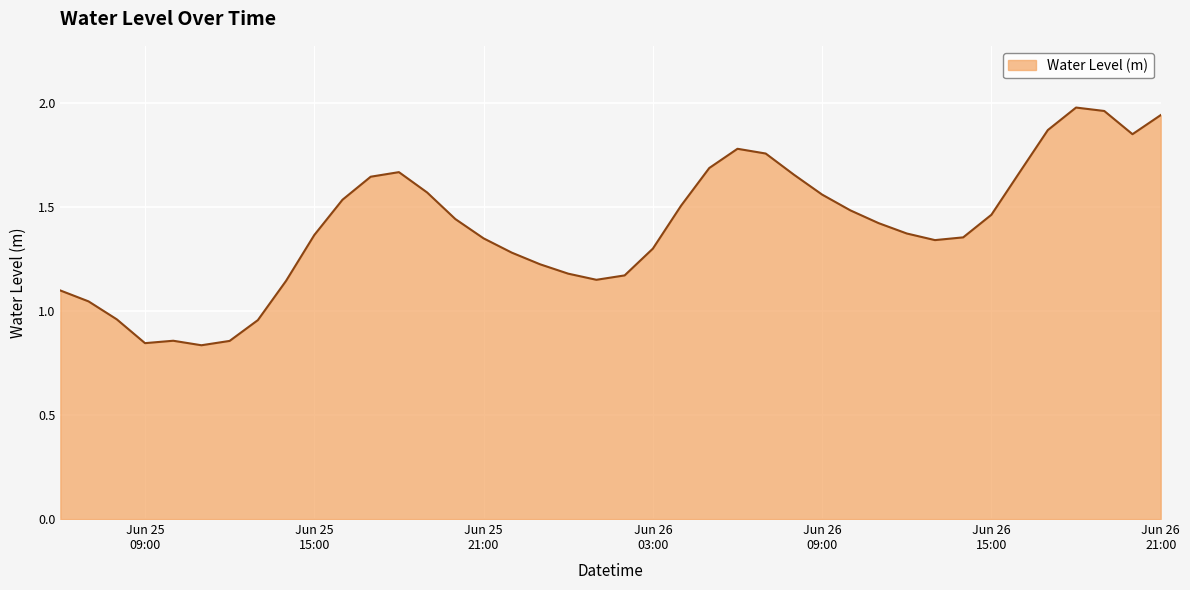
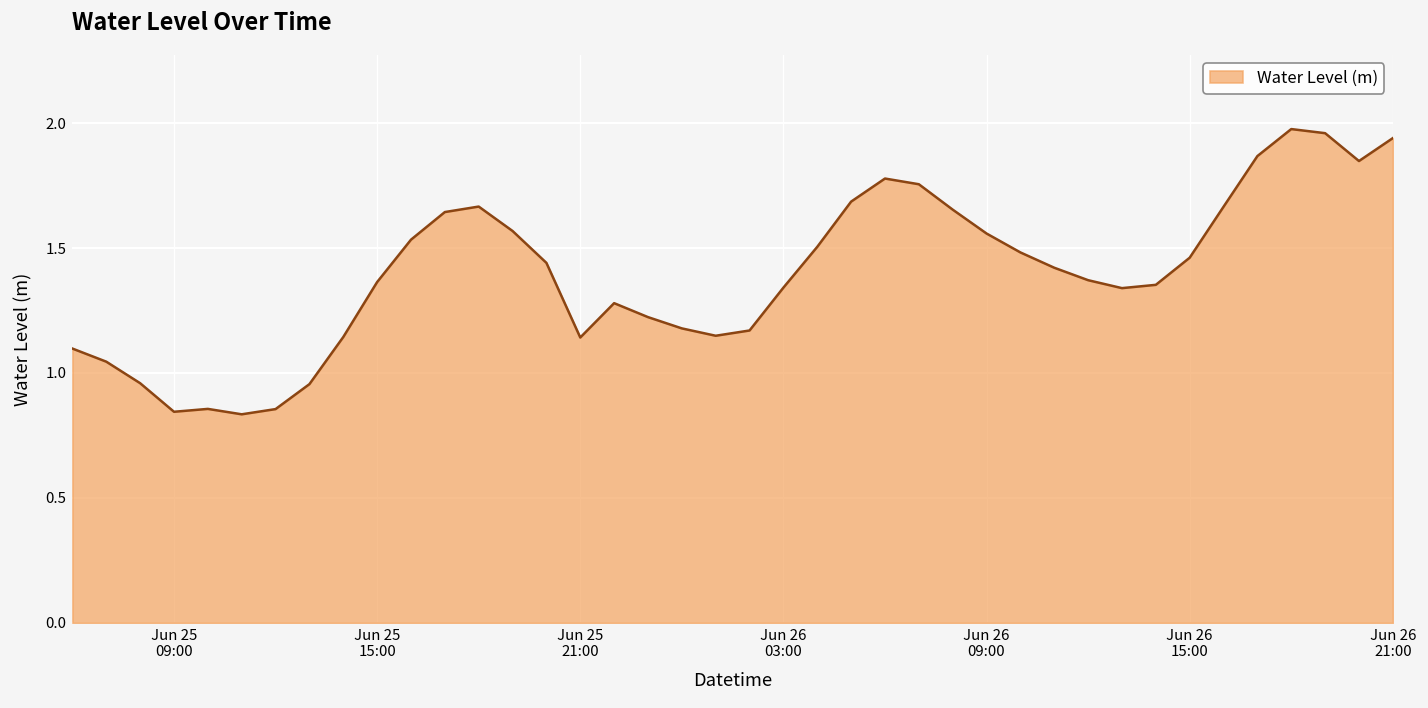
  {
    "Jun 25 09:00": 0.84,
    "Jun 25 15:00": 1.36,
-   "Jun 25 21:00": 1.35,
-   "Jun 26 03:00": 1.30,
+   "Jun 25 21:00": 1.14,
+   "Jun 26 03:00": 1.34,
    "Jun 26 09:00": 1.56,
    "Jun 26 15:00": 1.46,
    "Jun 26 21:00": 1.94
  }
